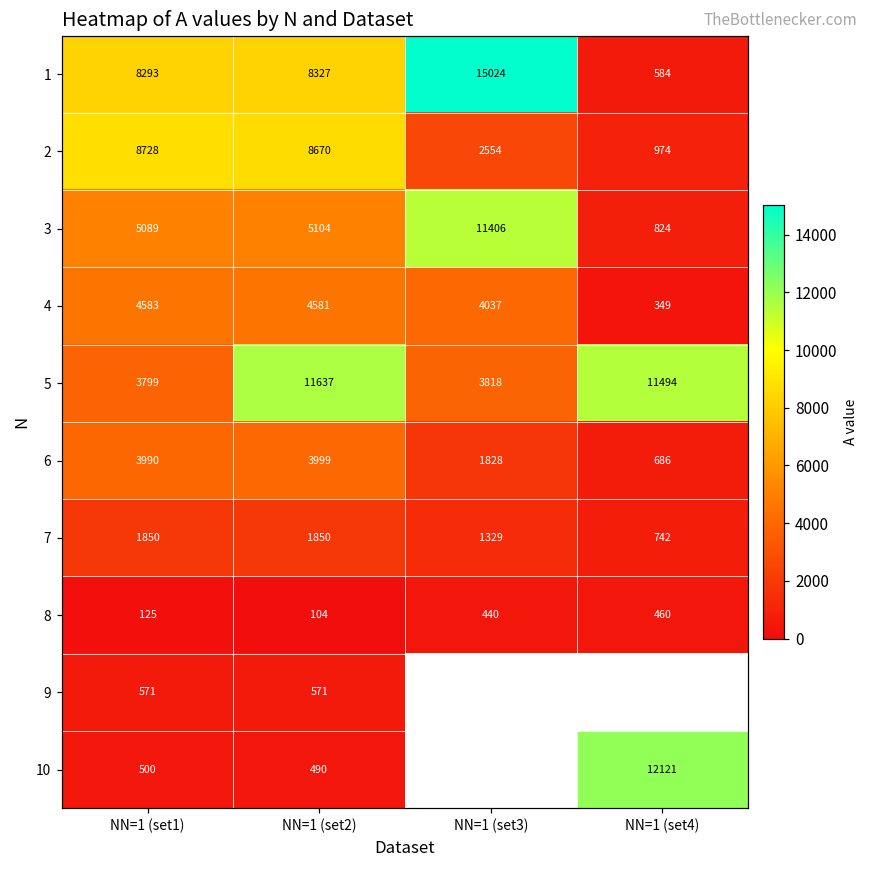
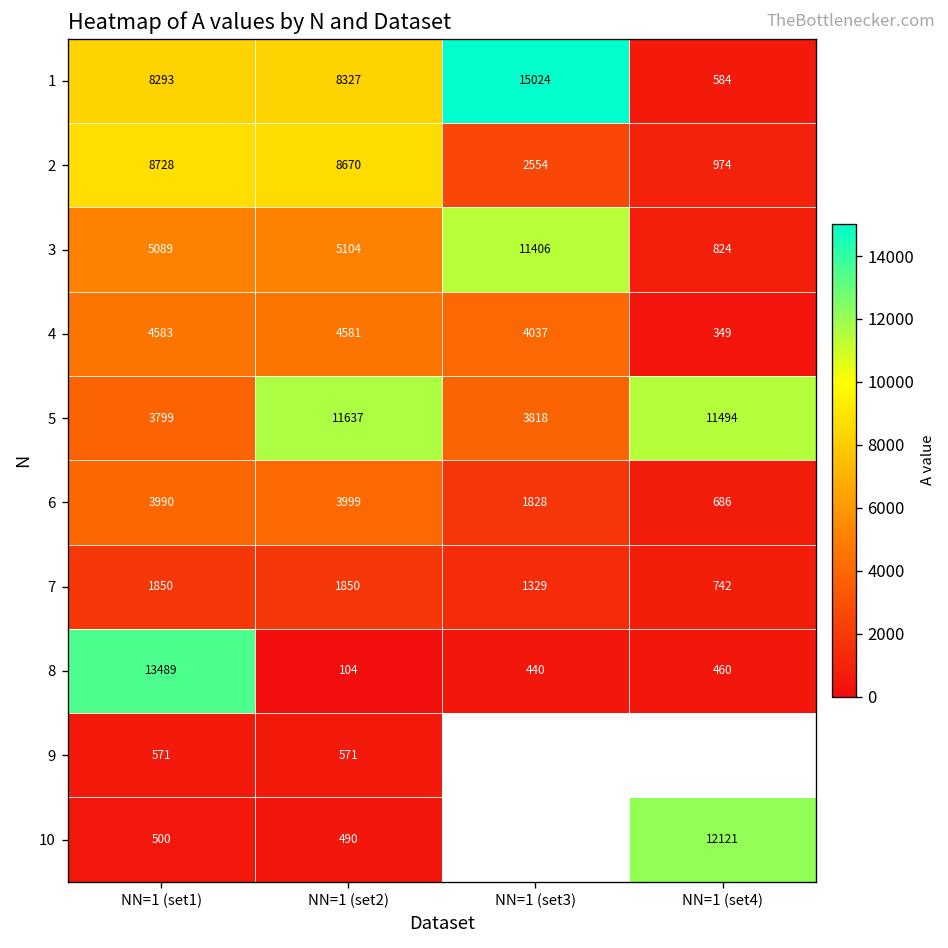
  {
    "1": {
      "NN=1 (set1)": 8293,
      "NN=1 (set2)": 8327,
      "NN=1 (set3)": 15024,
      "NN=1 (set4)": 584
    },
    "2": {
      "NN=1 (set1)": 8728,
      "NN=1 (set2)": 8670,
      "NN=1 (set3)": 2554,
      "NN=1 (set4)": 974
    },
    "3": {
      "NN=1 (set1)": 5089,
      "NN=1 (set2)": 5104,
      "NN=1 (set3)": 11406,
      "NN=1 (set4)": 824
    },
    "4": {
      "NN=1 (set1)": 4583,
      "NN=1 (set2)": 4581,
      "NN=1 (set3)": 4037,
      "NN=1 (set4)": 349
    },
    "5": {
      "NN=1 (set1)": 3799,
      "NN=1 (set2)": 11637,
      "NN=1 (set3)": 3818,
      "NN=1 (set4)": 11494
    },
    "6": {
      "NN=1 (set1)": 3990,
      "NN=1 (set2)": 3999,
      "NN=1 (set3)": 1828,
      "NN=1 (set4)": 686
    },
    "7": {
      "NN=1 (set1)": 1850,
      "NN=1 (set2)": 1850,
      "NN=1 (set3)": 1329,
      "NN=1 (set4)": 742
    },
    "8": {
-     "NN=1 (set1)": 125,
+     "NN=1 (set1)": 13489,
      "NN=1 (set2)": 104,
      "NN=1 (set3)": 440,
      "NN=1 (set4)": 460
    },
    "9": {
      "NN=1 (set1)": 571,
      "NN=1 (set2)": 571
    },
    "10": {
      "NN=1 (set1)": 500,
      "NN=1 (set2)": 490,
      "NN=1 (set4)": 12121
    }
  }
